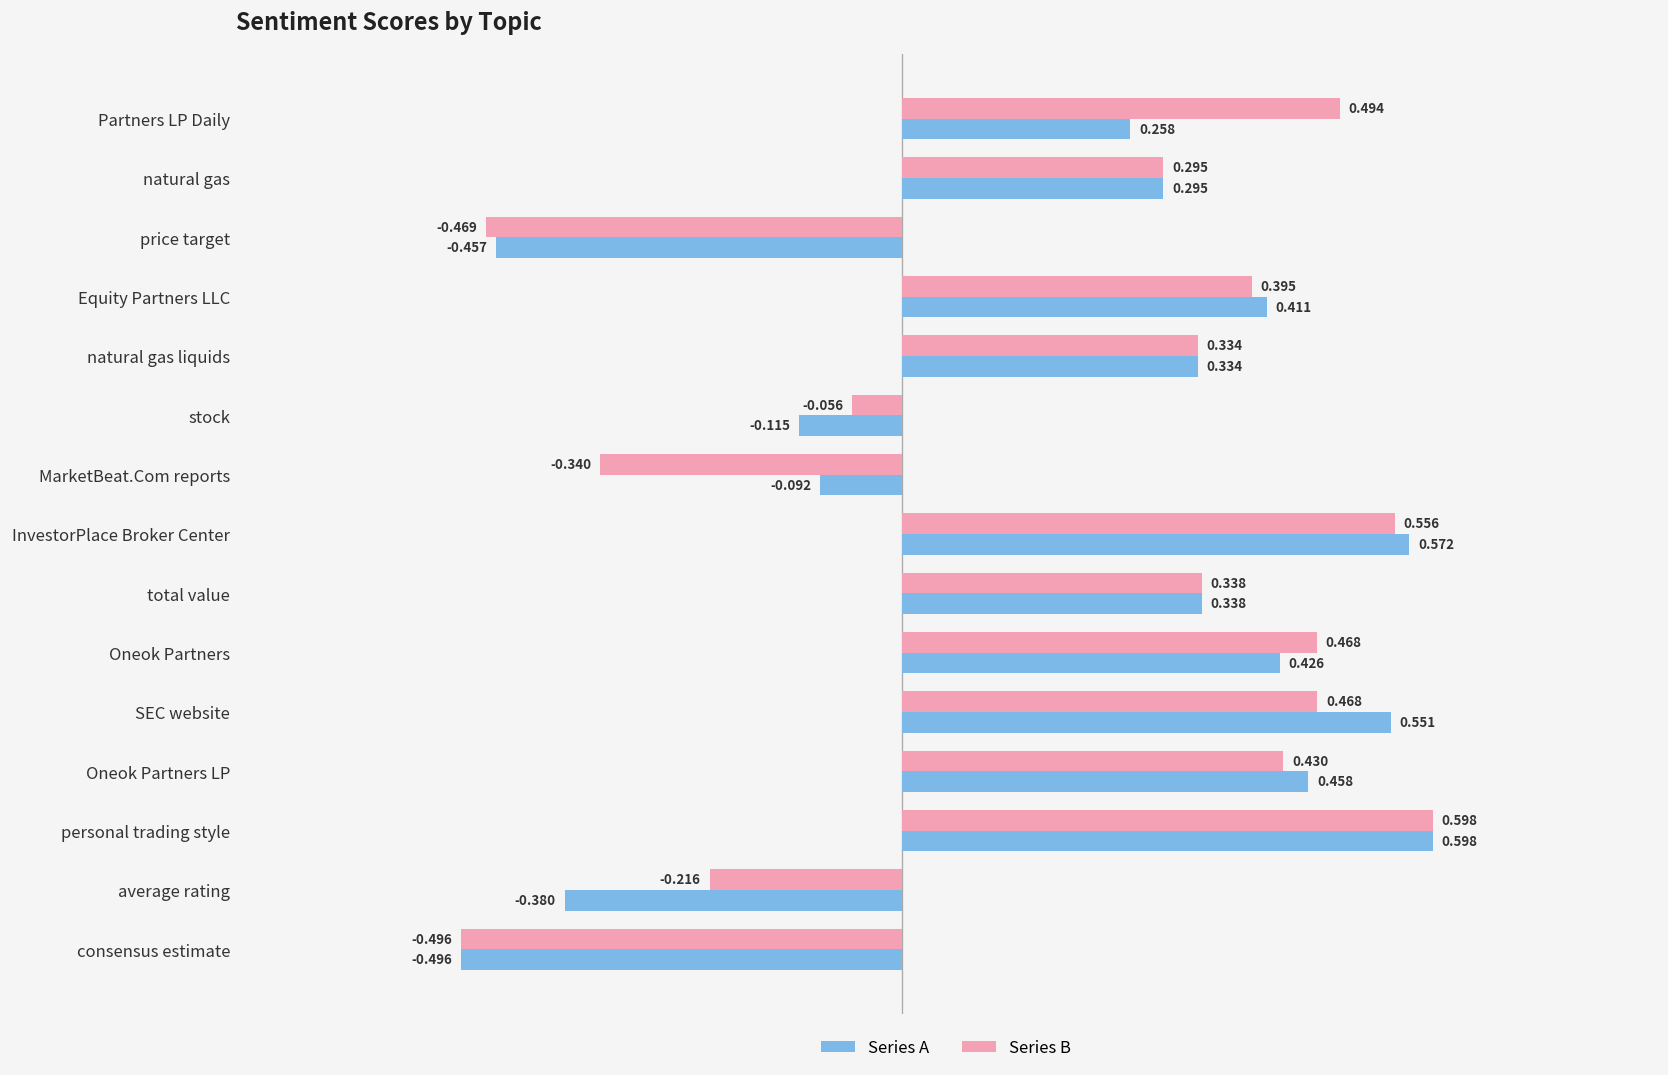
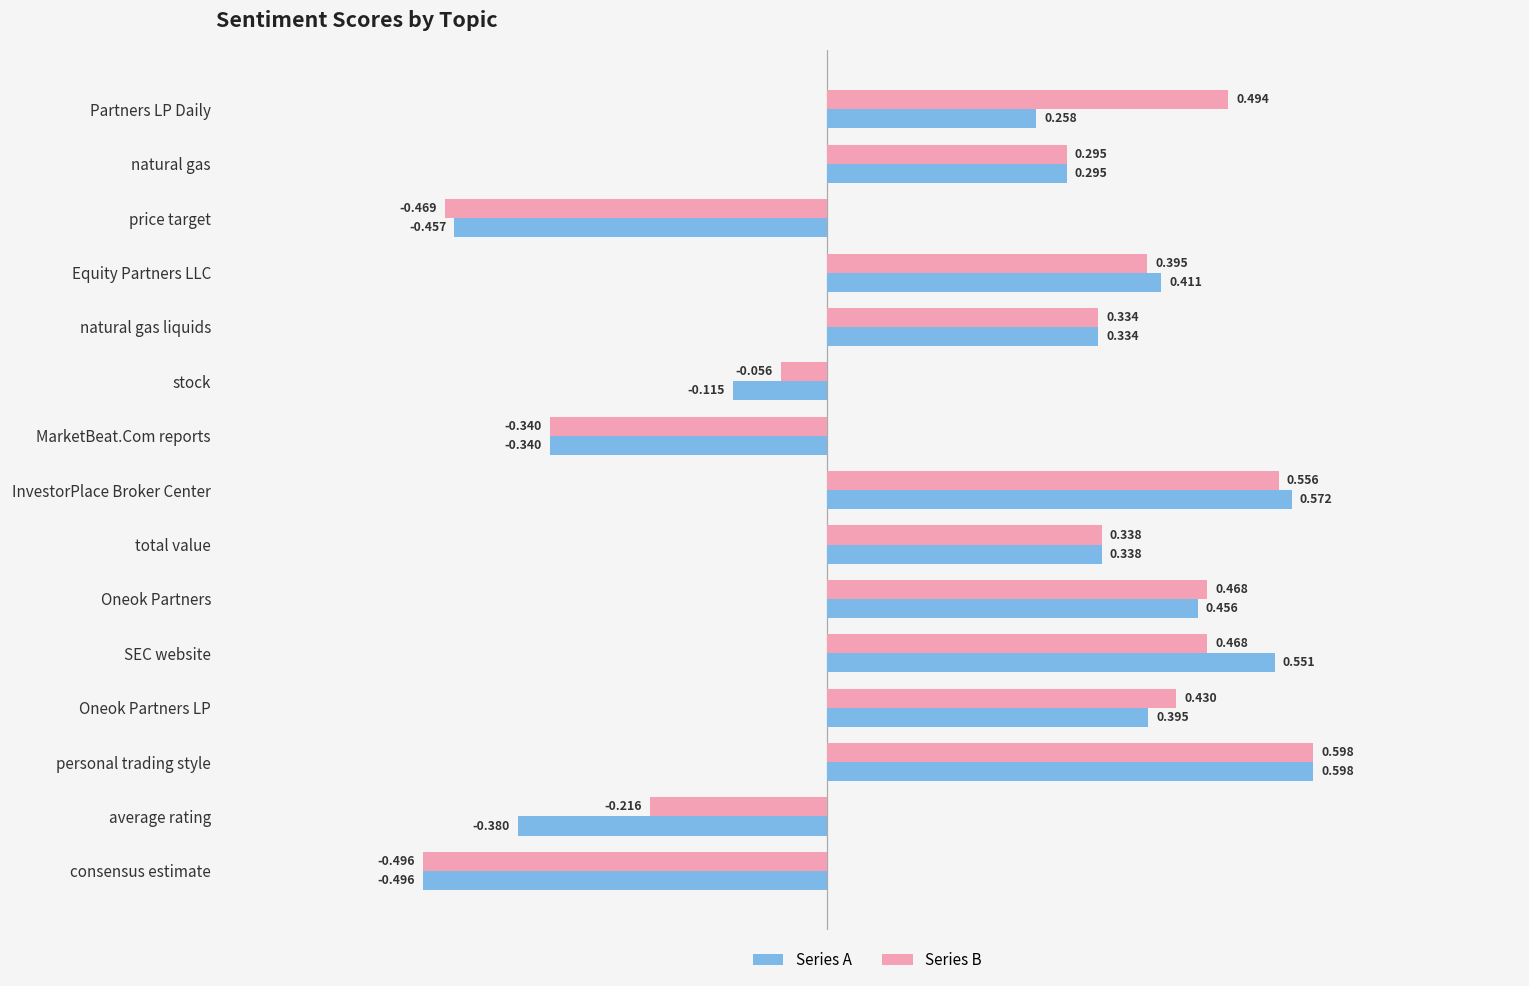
  {
    "Series A": {
      "Partners LP Daily": 0.258,
      "natural gas": 0.295,
      "price target": -0.457,
      "Equity Partners LLC": 0.411,
      "natural gas liquids": 0.334,
      "stock": -0.115,
-     "MarketBeat.Com reports": -0.092,
+     "MarketBeat.Com reports": -0.340,
      "InvestorPlace Broker Center": 0.572,
      "total value": 0.338,
-     "Oneok Partners": 0.426,
+     "Oneok Partners": 0.456,
      "SEC website": 0.551,
-     "Oneok Partners LP": 0.458,
+     "Oneok Partners LP": 0.395,
      "personal trading style": 0.598,
      "average rating": -0.380,
      "consensus estimate": -0.496
    },
    "Series B": {
      "Partners LP Daily": 0.494,
      "natural gas": 0.295,
      "price target": -0.469,
      "Equity Partners LLC": 0.395,
      "natural gas liquids": 0.334,
      "stock": -0.056,
      "MarketBeat.Com reports": -0.340,
      "InvestorPlace Broker Center": 0.556,
      "total value": 0.338,
      "Oneok Partners": 0.468,
      "SEC website": 0.468,
      "Oneok Partners LP": 0.430,
      "personal trading style": 0.598,
      "average rating": -0.216,
      "consensus estimate": -0.496
    }
  }
